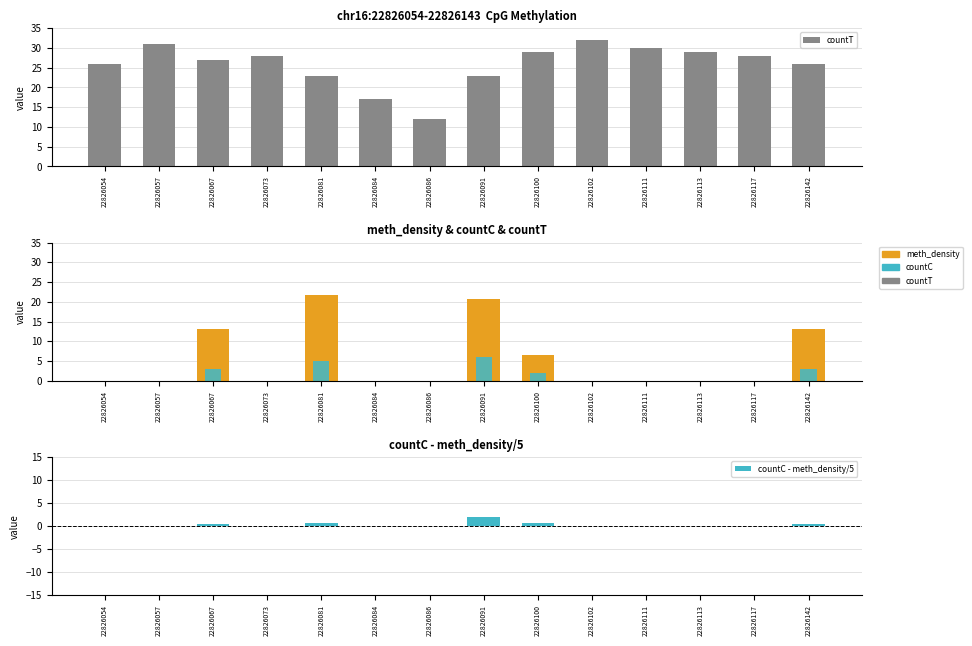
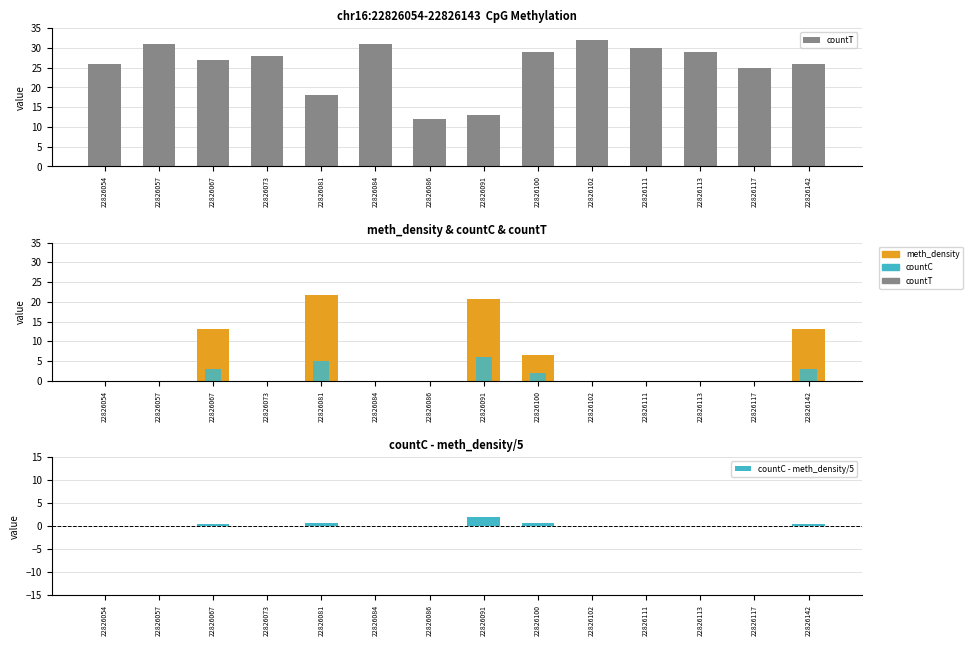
  {
    "chr16:22826054-22826143 CpG Methylation": {
      "22826054": 26,
      "22826057": 31,
      "22826067": 27,
      "22826073": 28,
-     "22826081": 23,
-     "22826084": 17,
+     "22826081": 18,
+     "22826084": 31,
      "22826086": 12,
-     "22826091": 23,
+     "22826091": 13,
      "22826100": 29,
      "22826102": 32,
      "22826111": 30,
      "22826113": 29,
-     "22826117": 28,
+     "22826117": 25,
      "22826142": 26
    },
    "meth_density & countC & countT": {
      "meth_density": {
        "22826054": 0,
        "22826057": 0,
        "22826067": 13,
        "22826073": 0,
        "22826081": 22,
        "22826084": 0,
        "22826086": 0,
        "22826091": 21,
        "22826100": 6,
        "22826102": 0,
        "22826111": 0,
        "22826113": 0,
        "22826117": 0,
        "22826142": 13
      },
      "countC": {
        "22826054": 0,
        "22826057": 0,
        "22826073": 0,
        "22826084": 0,
        "22826086": 0,
        "22826102": 0,
        "22826111": 0,
        "22826113": 0,
        "22826117": 0
      }
    },
    "countC - meth_density/5": {
      "22826054": 0,
      "22826057": 0,
      "22826073": 0,
      "22826081": 1,
      "22826084": 0,
      "22826086": 0,
      "22826091": 2,
      "22826100": 1,
      "22826102": 0,
      "22826111": 0,
      "22826113": 0,
      "22826117": 0
    }
  }
